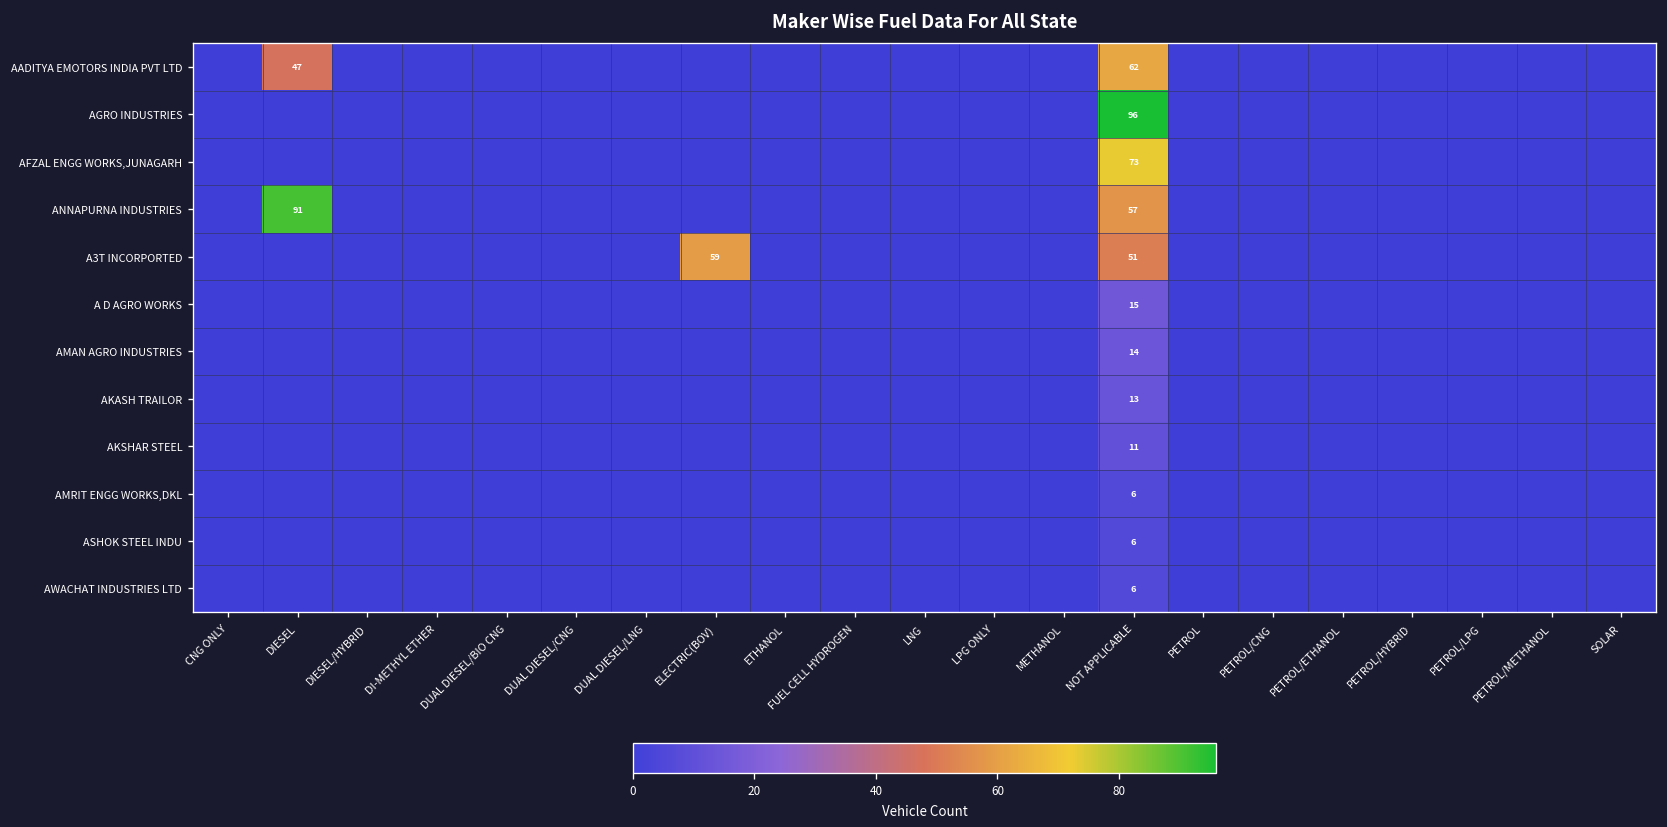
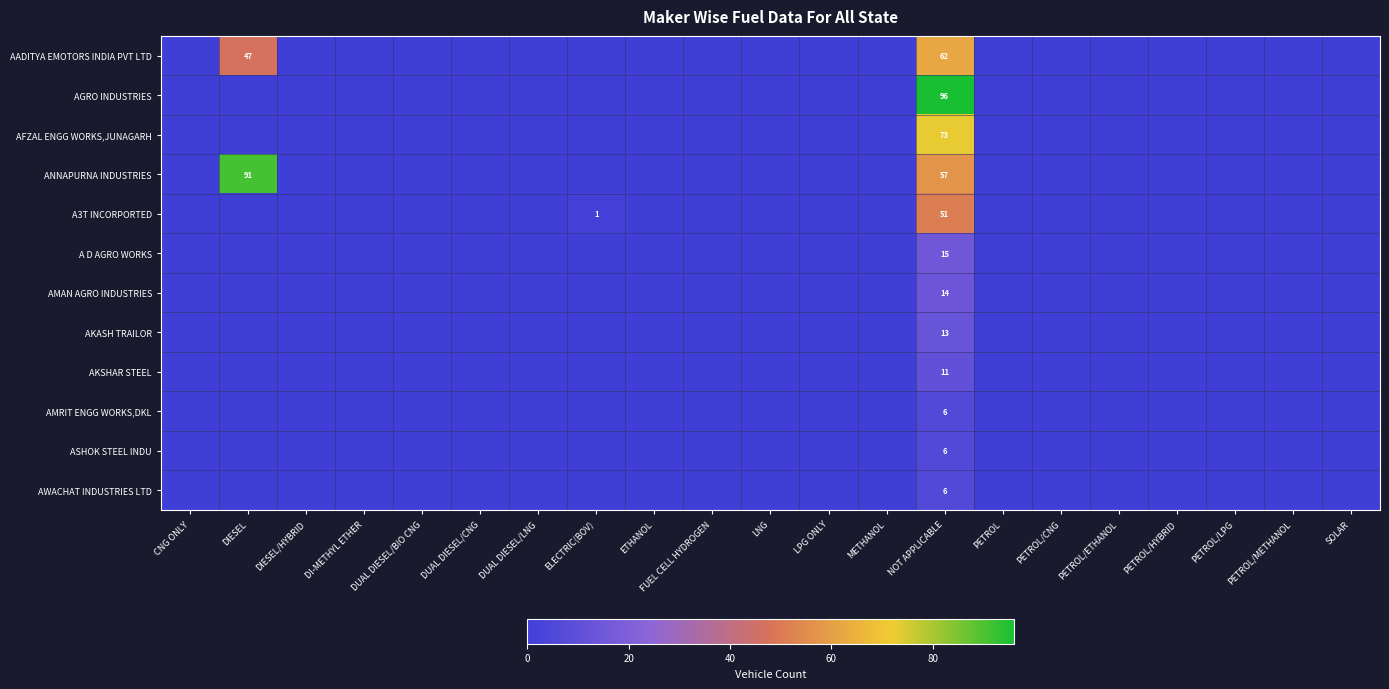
  {
    "AADITYA EMOTORS INDIA PVT LTD": {
      "DIESEL": 47,
      "NOT APPLICABLE": 62
    },
    "AGRO INDUSTRIES": {
      "NOT APPLICABLE": 96
    },
    "AFZAL ENGG WORKS,JUNAGARH": {
      "NOT APPLICABLE": 73
    },
    "ANNAPURNA INDUSTRIES": {
      "DIESEL": 91,
      "NOT APPLICABLE": 57
    },
    "A3T INCORPORTED": {
-     "ELECTRIC(BOV)": 59,
+     "ELECTRIC(BOV)": 1,
      "NOT APPLICABLE": 51
    },
    "A D AGRO WORKS": {
      "NOT APPLICABLE": 15
    },
    "AMAN AGRO INDUSTRIES": {
      "NOT APPLICABLE": 14
    },
    "AKASH TRAILOR": {
      "NOT APPLICABLE": 13
    },
    "AKSHAR STEEL": {
      "NOT APPLICABLE": 11
    },
    "AMRIT ENGG WORKS,DKL": {
      "NOT APPLICABLE": 6
    },
    "ASHOK STEEL INDU": {
      "NOT APPLICABLE": 6
    },
    "AWACHAT INDUSTRIES LTD": {
      "NOT APPLICABLE": 6
    }
  }
